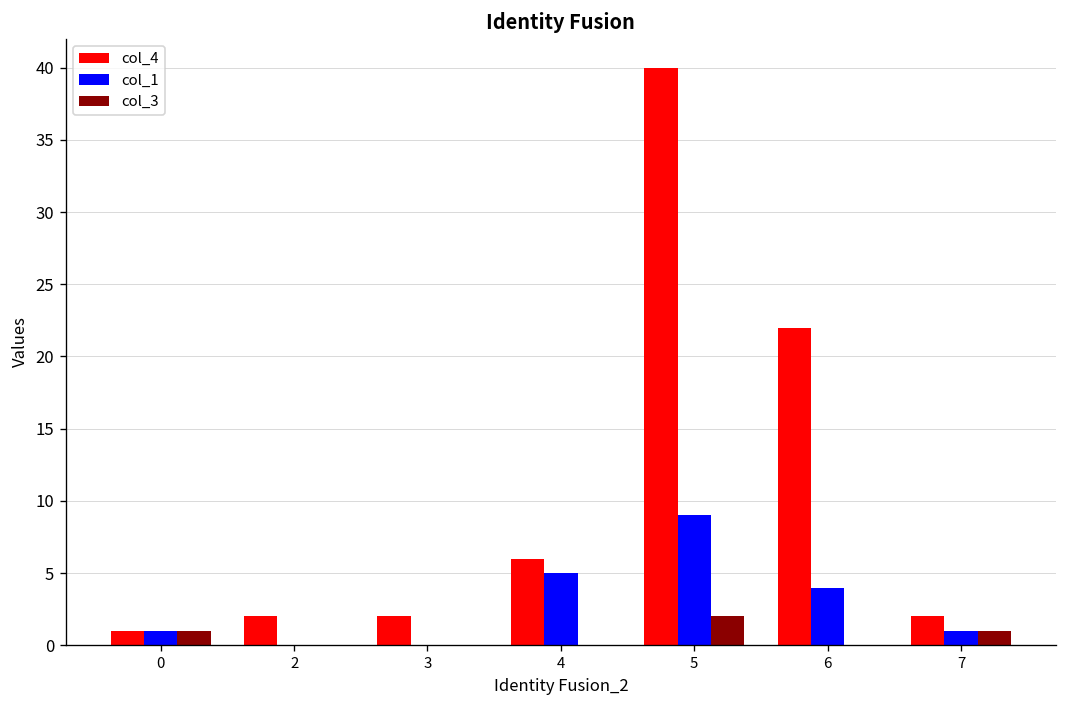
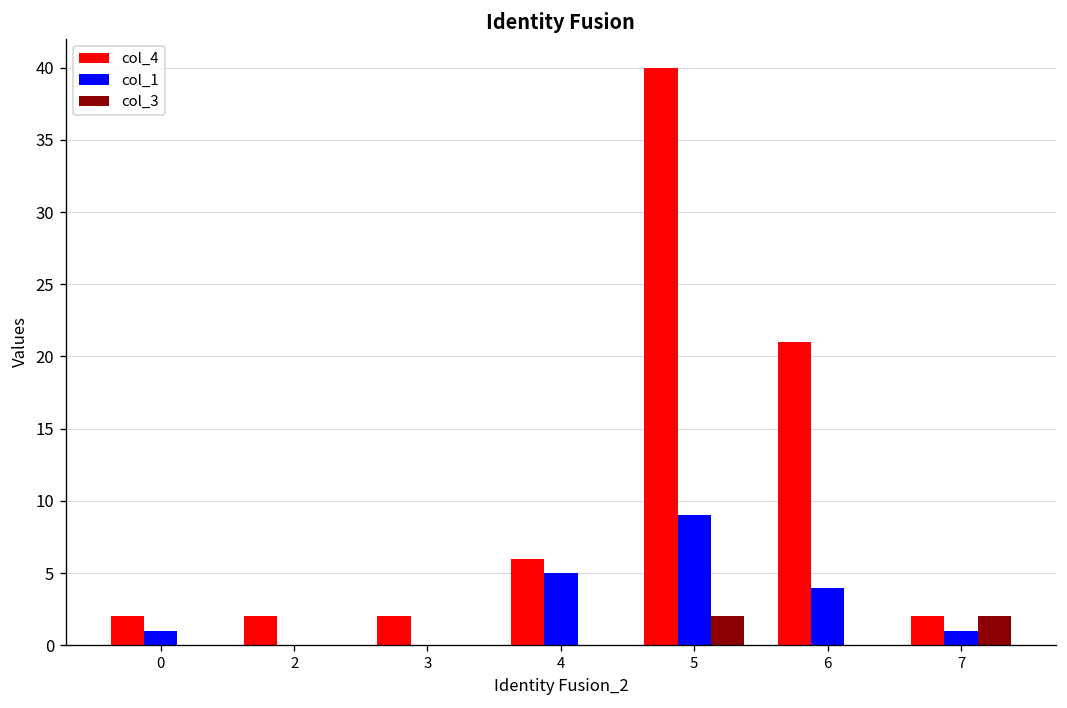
  {
    "col_4": {
-     "0": 1,
+     "0": 2,
      "2": 2,
      "3": 2,
      "4": 6,
      "5": 40,
-     "6": 22,
+     "6": 21,
      "7": 2
    },
    "col_1": {
      "0": 1,
      "2": 0,
      "3": 0,
      "4": 5,
      "5": 9,
      "6": 4,
      "7": 1
    },
    "col_3": {
-     "0": 1,
+     "0": 0,
      "2": 0,
      "3": 0,
      "4": 0,
      "5": 2,
      "6": 0,
-     "7": 1
+     "7": 2
    }
  }
